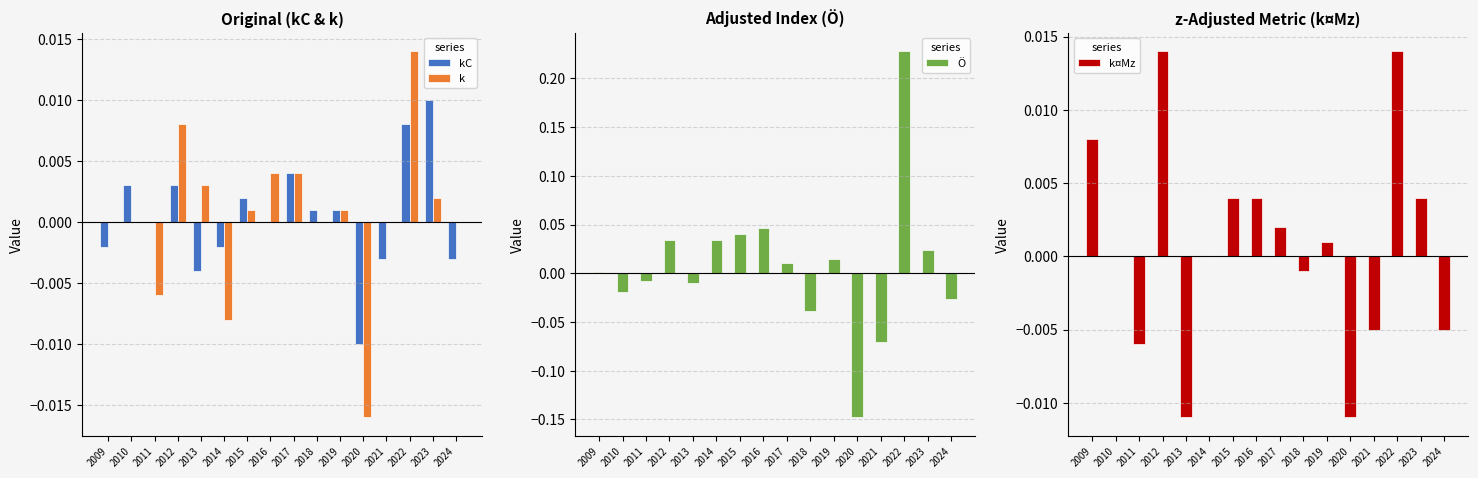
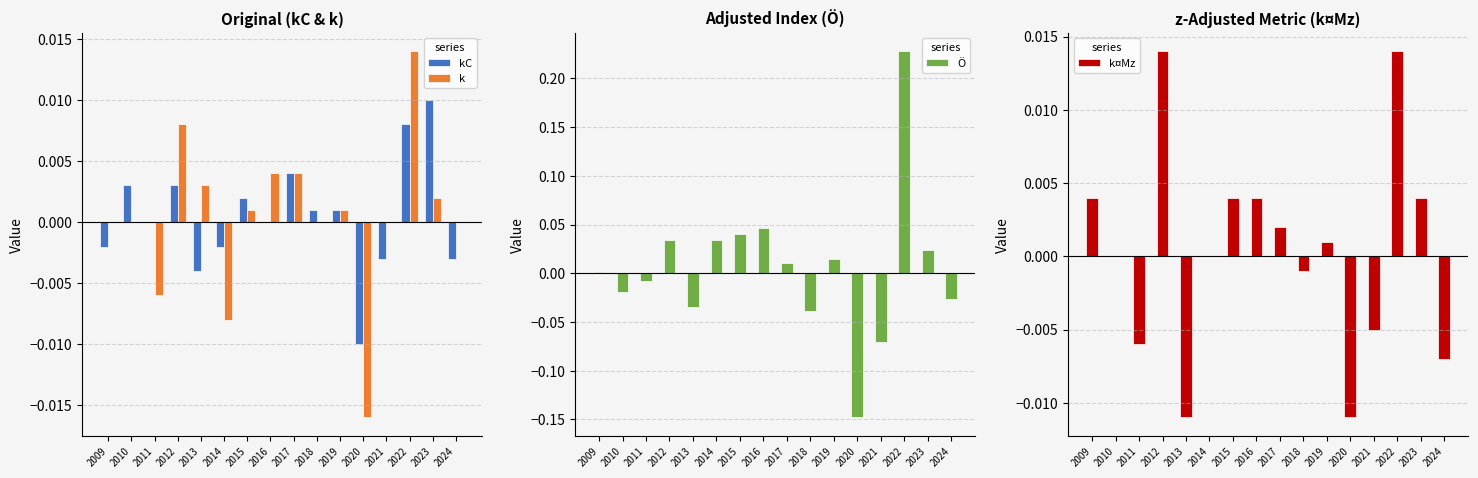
  {
    "Original (kC & k)": {
      "kC": {
        "2009": -0.0020,
        "2010": 0.0030,
        "2011": 0.0000,
        "2012": 0.0030,
        "2013": -0.0040,
        "2014": -0.0020,
        "2015": 0.0020,
        "2016": 0.0000,
        "2017": 0.0040,
        "2018": 0.0010,
        "2019": 0.0010,
        "2020": -0.0100,
        "2021": -0.0030,
        "2022": 0.0080,
        "2023": 0.0100,
        "2024": -0.0030
      },
      "k": {
        "2009": 0.0000,
        "2010": 0.0000,
        "2011": -0.0060,
        "2012": 0.0080,
        "2013": 0.0030,
        "2014": -0.0080,
        "2015": 0.0010,
        "2016": 0.0040,
        "2017": 0.0040,
        "2018": 0.0000,
        "2019": 0.0010,
        "2020": -0.0160,
        "2021": 0.0000,
        "2022": 0.0140,
        "2023": 0.0020,
        "2024": 0.0000
      }
    },
    "Adjusted Index (Ö)": {
      "2010": -0.02,
      "2011": -0.01,
      "2012": 0.03,
-     "2013": -0.01,
+     "2013": -0.04,
      "2014": 0.03,
      "2015": 0.04,
      "2016": 0.05,
      "2017": 0.01,
      "2018": -0.04,
      "2019": 0.02,
      "2020": -0.15,
      "2021": -0.07,
      "2022": 0.23,
      "2023": 0.02,
      "2024": -0.03
    },
    "z-Adjusted Metric (k¤Mz)": {
-     "2009": 0.008,
+     "2009": 0.004,
      "2010": 0.000,
      "2011": -0.006,
      "2012": 0.014,
      "2013": -0.011,
      "2014": 0.000,
      "2015": 0.004,
      "2016": 0.004,
      "2017": 0.002,
      "2018": -0.001,
      "2019": 0.001,
      "2020": -0.011,
      "2021": -0.005,
      "2022": 0.014,
      "2023": 0.004,
-     "2024": -0.005
+     "2024": -0.007
    }
  }
